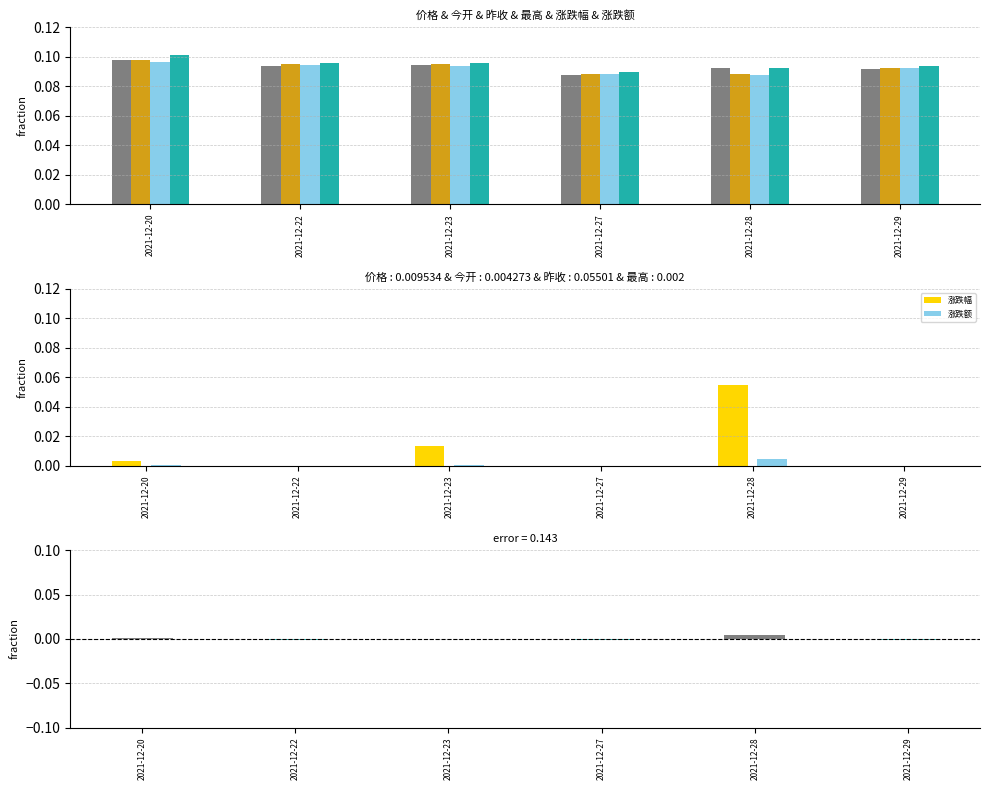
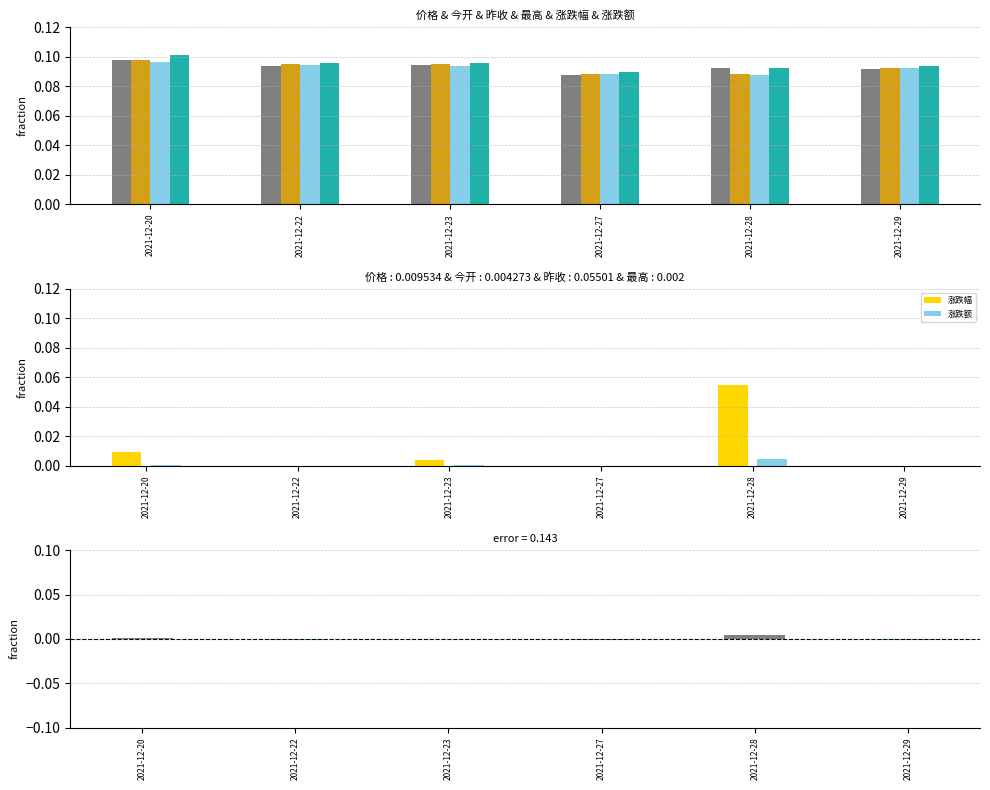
  {
    "价格 : 0.009534 & 今开 : 0.004273 & 昨收 : 0.05501 & 最高 : 0.002": {
      "涨跌幅": {
-       "2021-12-20": 0.004,
-       "2021-12-23": 0.013,
+       "2021-12-20": 0.010,
+       "2021-12-23": 0.004,
        "2021-12-28": 0.055
      },
      "涨跌额": {
        "2021-12-28": 0.005
      }
    },
    "error = 0.143": {
      "2021-12-28": 0.00
    }
  }
